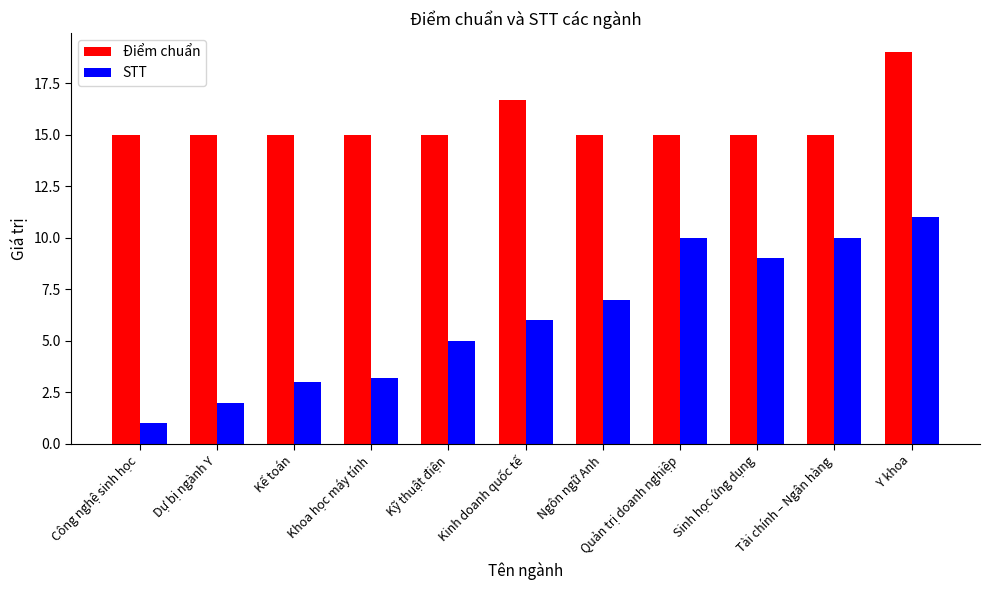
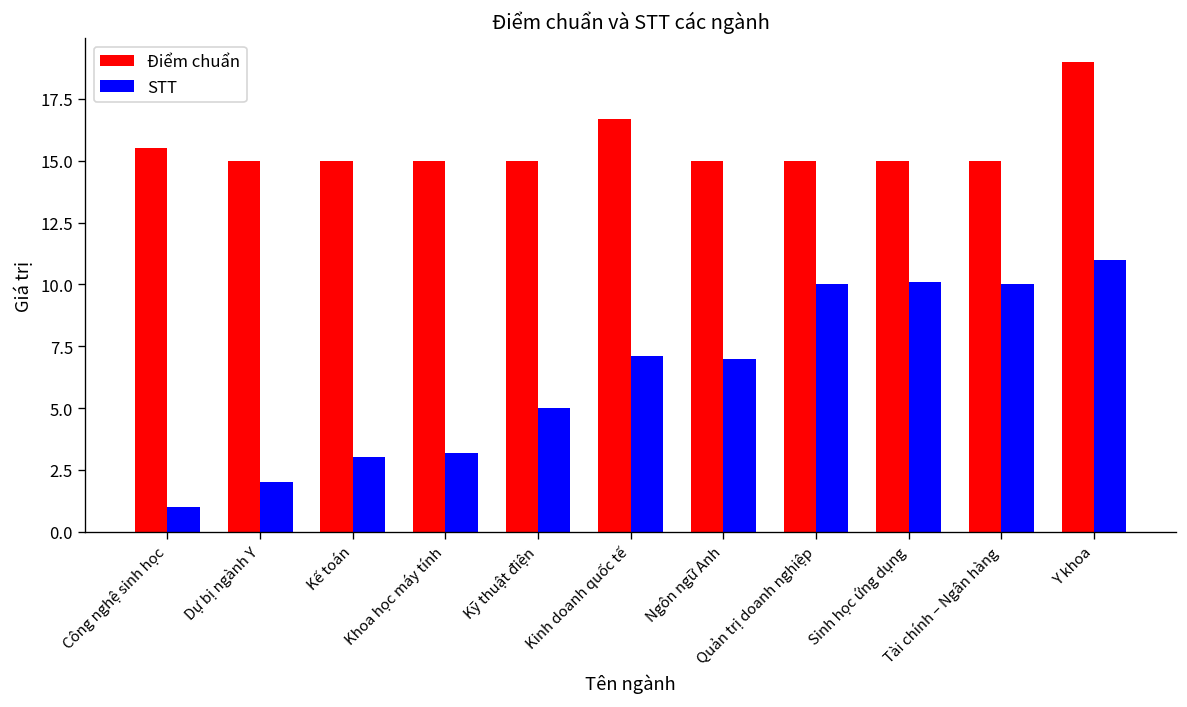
  {
    "Điểm chuẩn": {
-     "Công nghệ sinh học": 15.0,
+     "Công nghệ sinh học": 15.5,
      "Dự bị ngành Y": 15.0,
      "Kế toán": 15.0,
      "Khoa học máy tính": 15.0,
      "Kỹ thuật điện": 15.0,
      "Kinh doanh quốc tế": 16.7,
      "Ngôn ngữ Anh": 15.0,
      "Quản trị doanh nghiệp": 15.0,
      "Sinh học ứng dụng": 15.0,
      "Tài chính – Ngân hàng": 15.0,
      "Y khoa": 19.0
    },
    "STT": {
      "Công nghệ sinh học": 1.0,
      "Dự bị ngành Y": 2.0,
      "Kế toán": 3.0,
      "Khoa học máy tính": 3.2,
      "Kỹ thuật điện": 5.0,
-     "Kinh doanh quốc tế": 6.0,
+     "Kinh doanh quốc tế": 7.1,
      "Ngôn ngữ Anh": 7.0,
      "Quản trị doanh nghiệp": 10.0,
-     "Sinh học ứng dụng": 9.0,
+     "Sinh học ứng dụng": 10.1,
      "Tài chính – Ngân hàng": 10.0,
      "Y khoa": 11.0
    }
  }
